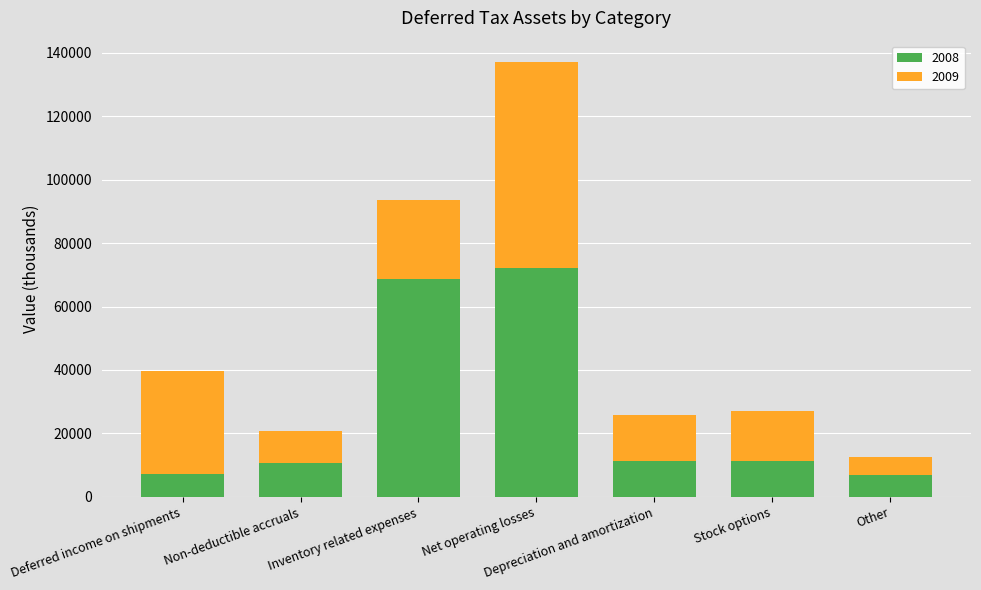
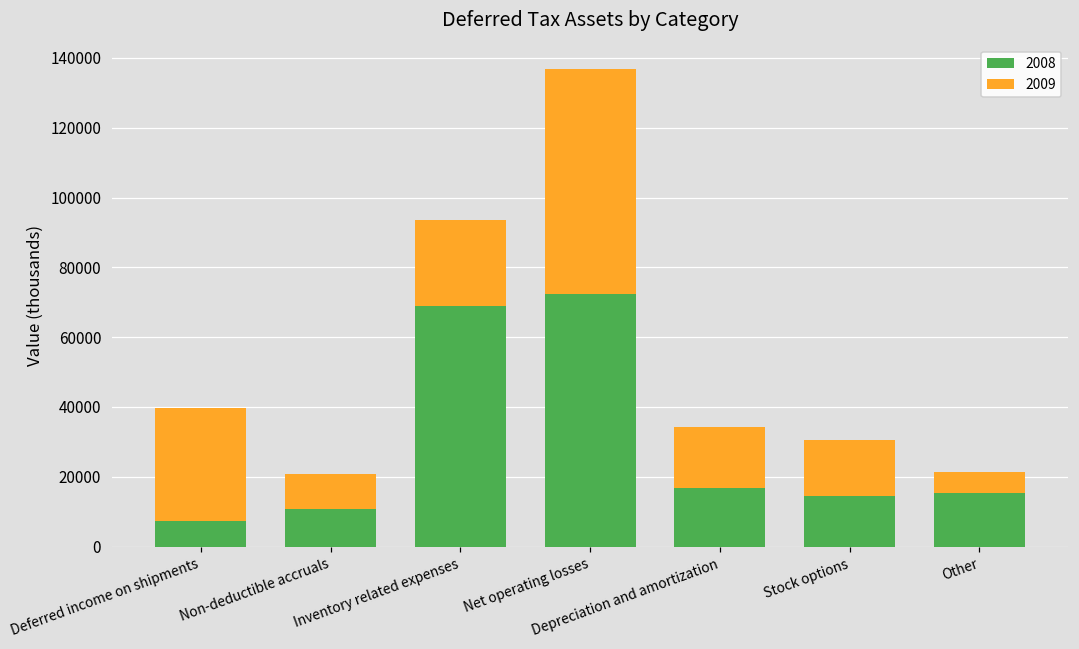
  {
    "2008": {
      "Deferred income on shipments": 7000,
      "Non-deductible accruals": 11000,
      "Inventory related expenses": 69000,
      "Net operating losses": 72000,
-     "Depreciation and amortization": 11000,
-     "Stock options": 11000,
-     "Other": 7000
+     "Depreciation and amortization": 17000,
+     "Stock options": 14000,
+     "Other": 15000
    },
    "2009": {
      "Deferred income on shipments": 32000,
      "Non-deductible accruals": 10000,
      "Inventory related expenses": 25000,
      "Net operating losses": 65000,
-     "Depreciation and amortization": 14000,
+     "Depreciation and amortization": 17000,
      "Stock options": 16000,
      "Other": 6000
    }
  }
